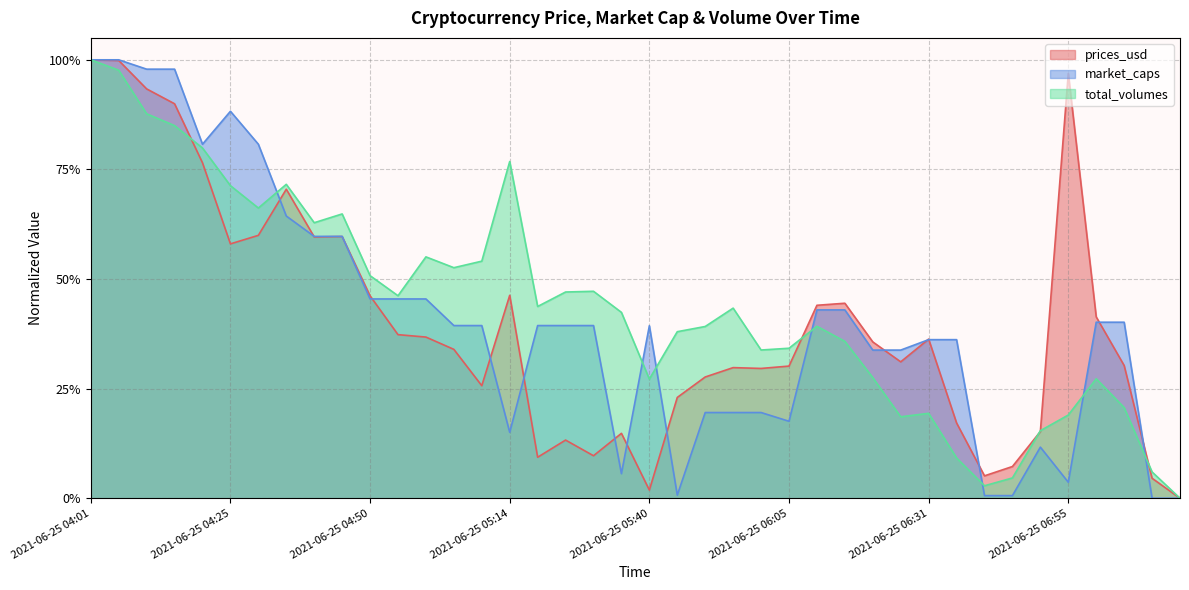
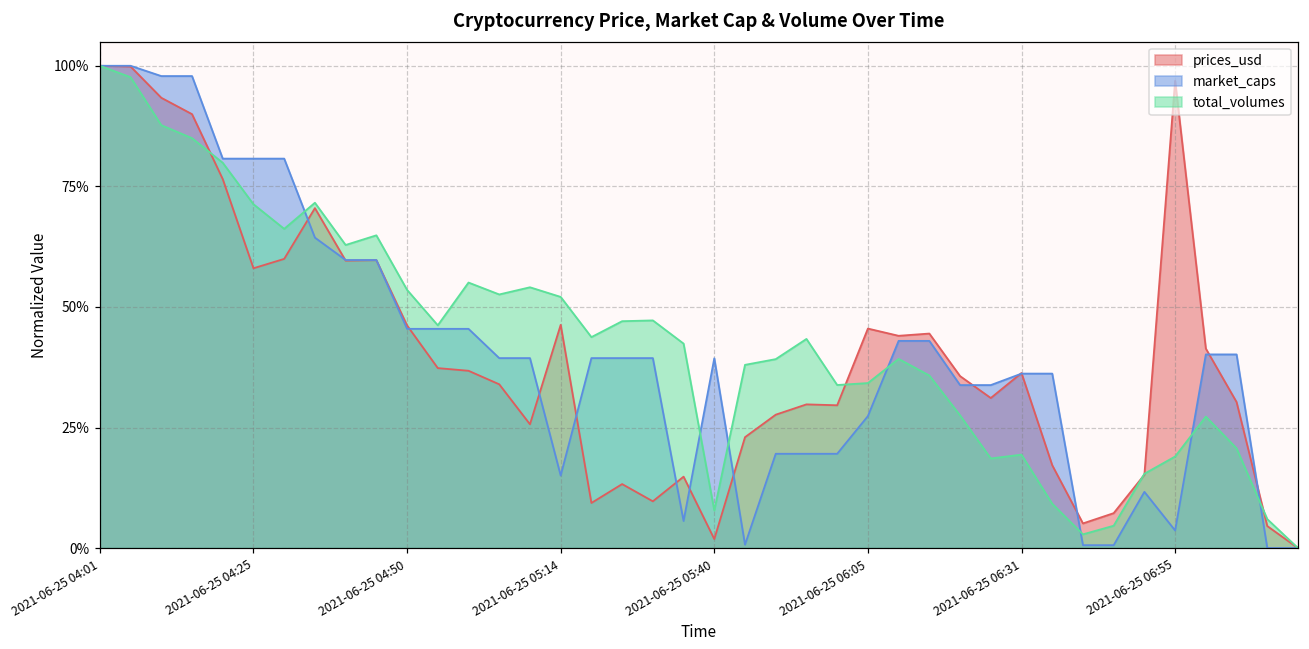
  {
    "prices_usd": {
      "2021-06-25 04:25": "58%",
      "2021-06-25 04:50": "46%",
      "2021-06-25 05:14": "46%",
      "2021-06-25 05:40": "2%",
-     "2021-06-25 06:05": "30%"
+     "2021-06-25 06:05": "46%"
    },
    "market_caps": {
-     "2021-06-25 04:25": "88%",
+     "2021-06-25 04:25": "81%",
      "2021-06-25 04:50": "45%",
      "2021-06-25 05:14": "15%",
      "2021-06-25 05:40": "39%",
-     "2021-06-25 06:05": "18%",
+     "2021-06-25 06:05": "27%",
      "2021-06-25 06:55": "4%"
    },
    "total_volumes": {
      "2021-06-25 04:25": "71%",
-     "2021-06-25 04:50": "51%",
-     "2021-06-25 05:14": "77%",
-     "2021-06-25 05:40": "27%",
+     "2021-06-25 04:50": "54%",
+     "2021-06-25 05:14": "52%",
+     "2021-06-25 05:40": "8%",
      "2021-06-25 06:05": "34%",
      "2021-06-25 06:31": "19%",
      "2021-06-25 06:55": "19%"
    }
  }
